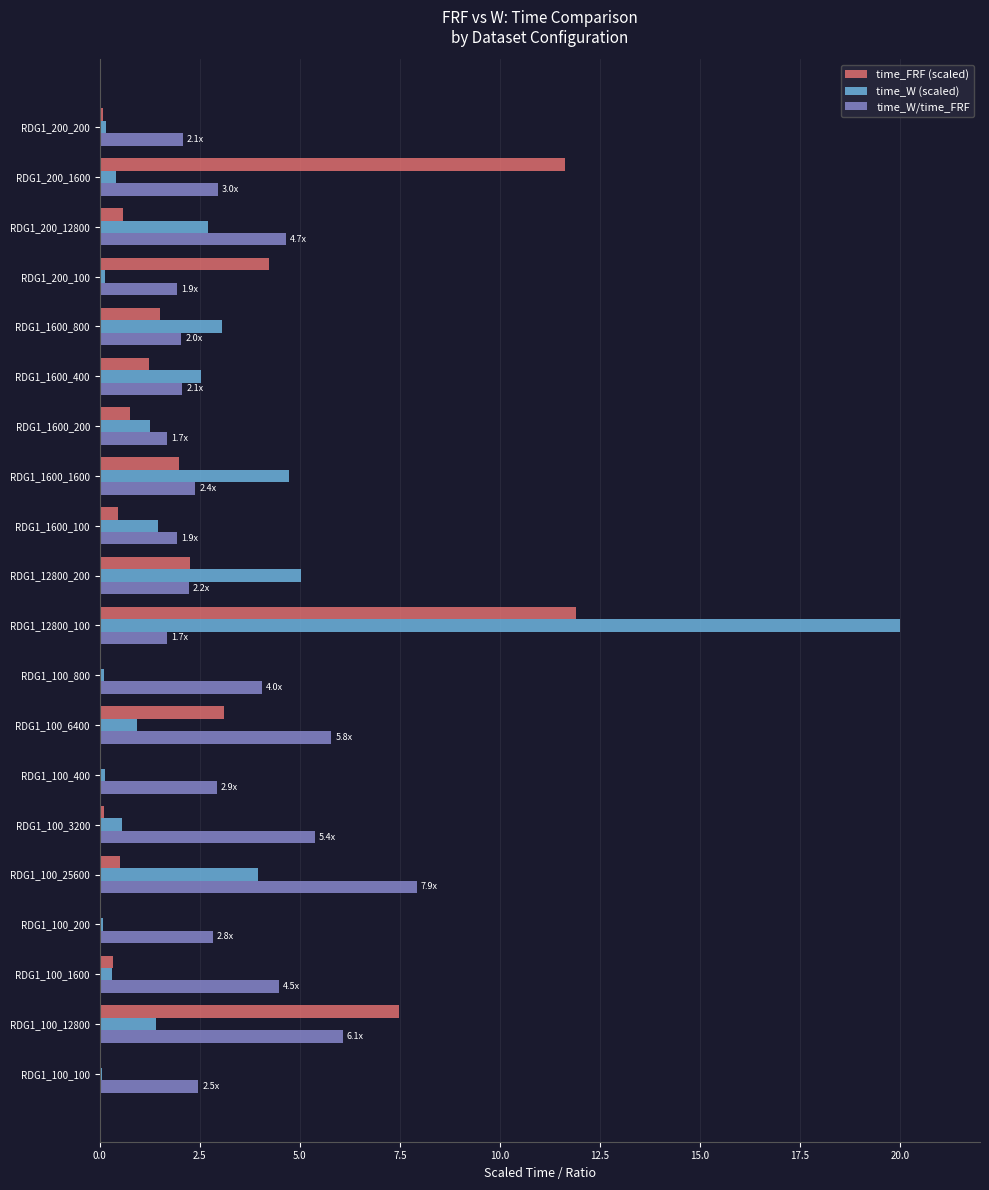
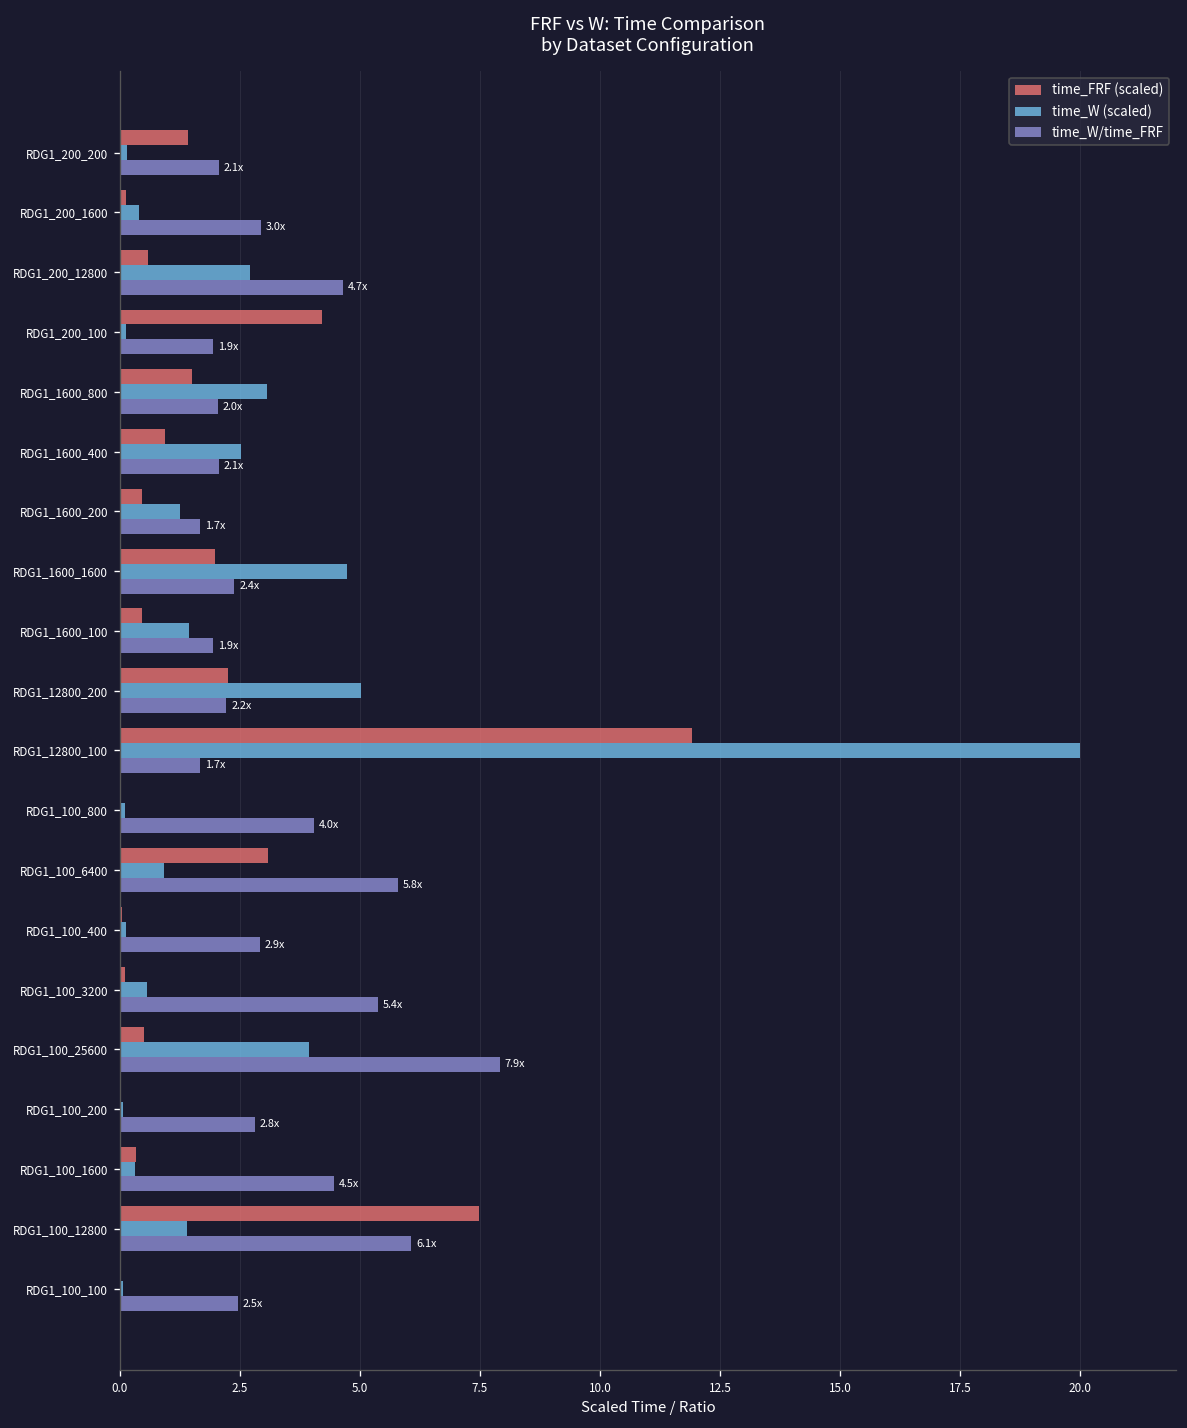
  {
    "time_FRF (scaled)": {
-     "RDG1_200_200": 0.1,
-     "RDG1_200_1600": 11.6,
+     "RDG1_200_200": 1.4,
+     "RDG1_200_1600": 0.1,
      "RDG1_200_12800": 0.6,
      "RDG1_200_100": 4.2,
      "RDG1_1600_800": 1.5,
-     "RDG1_1600_400": 1.2,
-     "RDG1_1600_200": 0.8,
+     "RDG1_1600_400": 0.9,
+     "RDG1_1600_200": 0.5,
      "RDG1_1600_1600": 2.0,
      "RDG1_1600_100": 0.5,
      "RDG1_12800_200": 2.3,
      "RDG1_12800_100": 11.9,
      "RDG1_100_6400": 3.1,
      "RDG1_100_3200": 0.1,
      "RDG1_100_25600": 0.5,
      "RDG1_100_1600": 0.3,
      "RDG1_100_12800": 7.5
    }
  }
